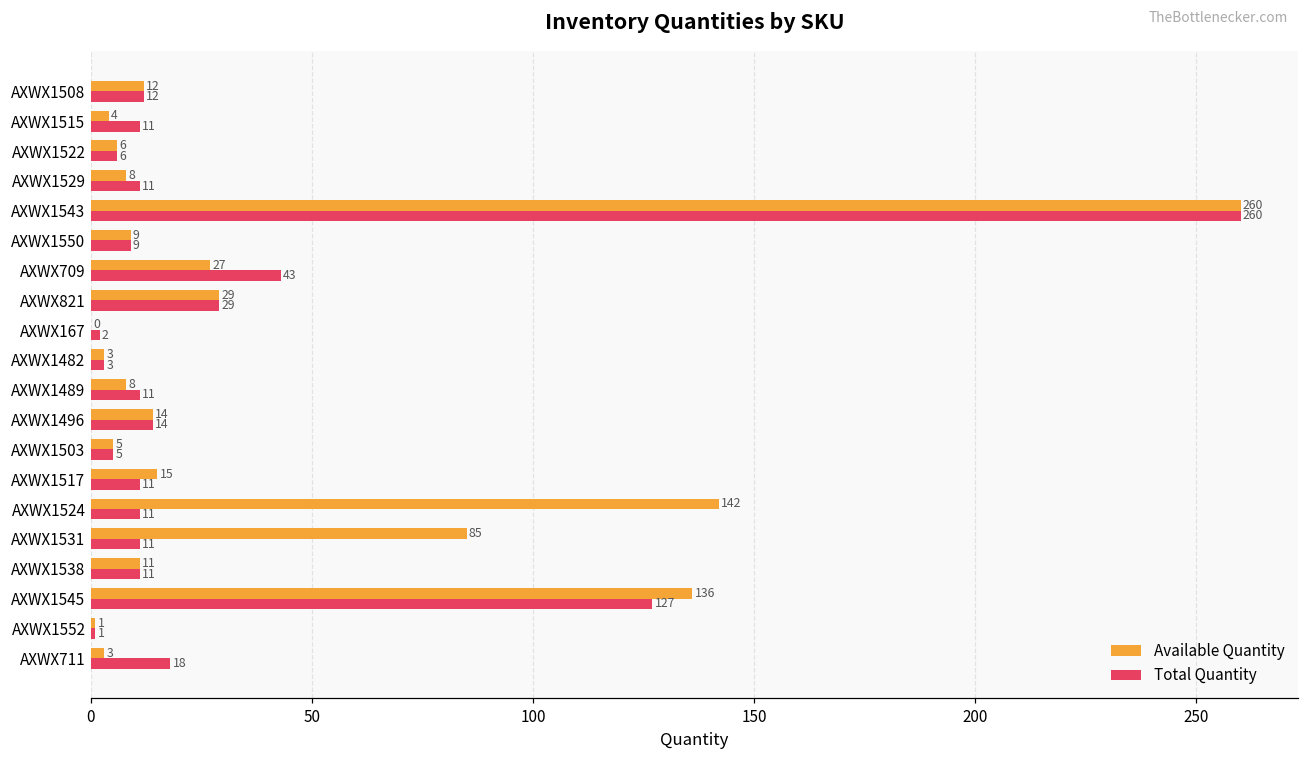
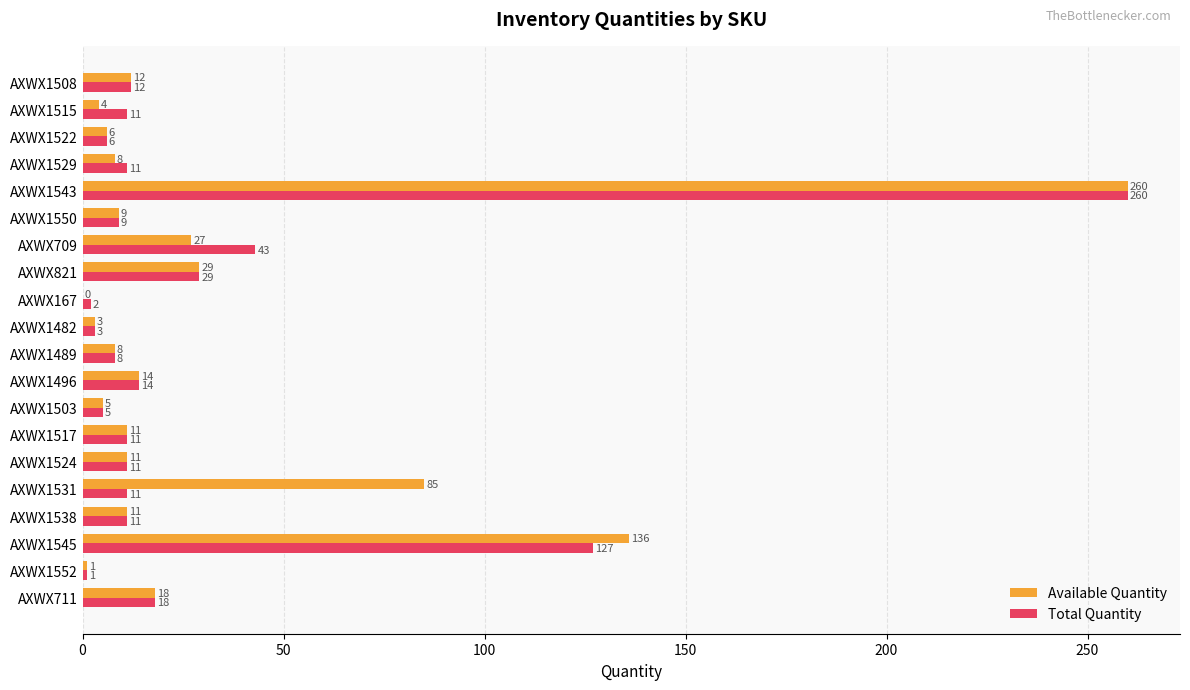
  {
    "Available Quantity": {
      "AXWX1508": 12,
      "AXWX1515": 4,
      "AXWX1522": 6,
      "AXWX1529": 8,
      "AXWX1543": 260,
      "AXWX1550": 9,
      "AXWX709": 27,
      "AXWX821": 29,
      "AXWX167": 0,
      "AXWX1482": 3,
      "AXWX1489": 8,
      "AXWX1496": 14,
      "AXWX1503": 5,
-     "AXWX1517": 15,
-     "AXWX1524": 142,
+     "AXWX1517": 11,
+     "AXWX1524": 11,
      "AXWX1531": 85,
      "AXWX1538": 11,
      "AXWX1545": 136,
      "AXWX1552": 1,
-     "AXWX711": 3
+     "AXWX711": 18
    },
    "Total Quantity": {
      "AXWX1508": 12,
      "AXWX1515": 11,
      "AXWX1522": 6,
      "AXWX1529": 11,
      "AXWX1543": 260,
      "AXWX1550": 9,
      "AXWX709": 43,
      "AXWX821": 29,
      "AXWX167": 2,
      "AXWX1482": 3,
-     "AXWX1489": 11,
+     "AXWX1489": 8,
      "AXWX1496": 14,
      "AXWX1503": 5,
      "AXWX1517": 11,
      "AXWX1524": 11,
      "AXWX1531": 11,
      "AXWX1538": 11,
      "AXWX1545": 127,
      "AXWX1552": 1,
      "AXWX711": 18
    }
  }
